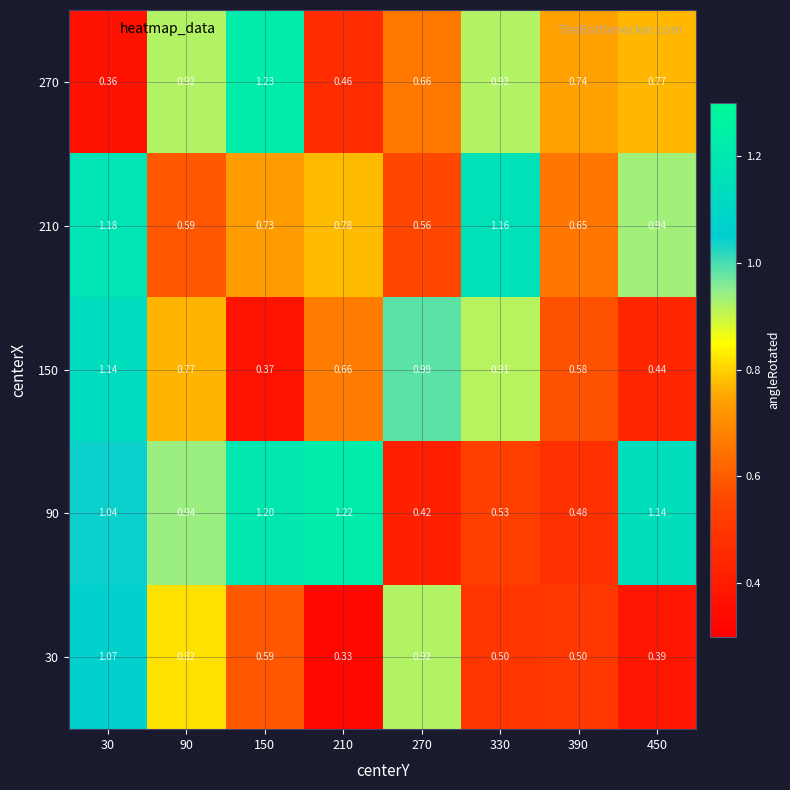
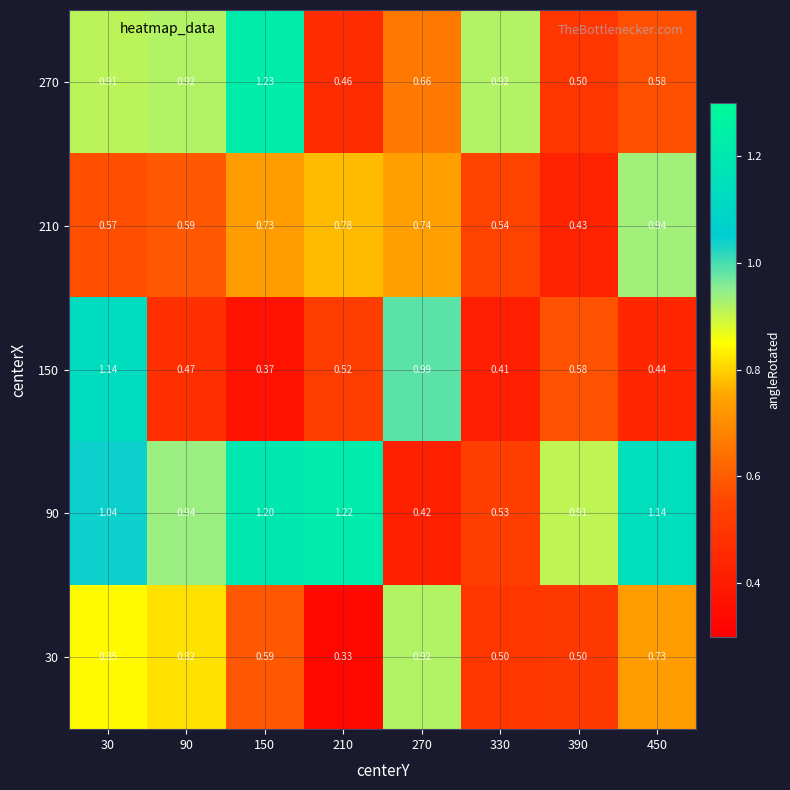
  {
    "270": {
-     "30": 0.36,
+     "30": 0.91,
      "90": 0.92,
      "150": 1.23,
      "210": 0.46,
      "270": 0.66,
      "330": 0.92,
-     "390": 0.74,
-     "450": 0.77
+     "390": 0.50,
+     "450": 0.58
    },
    "210": {
-     "30": 1.18,
+     "30": 0.57,
      "90": 0.59,
      "150": 0.73,
      "210": 0.78,
-     "270": 0.56,
-     "330": 1.16,
-     "390": 0.65,
+     "270": 0.74,
+     "330": 0.54,
+     "390": 0.43,
      "450": 0.94
    },
    "150": {
      "30": 1.14,
-     "90": 0.77,
+     "90": 0.47,
      "150": 0.37,
-     "210": 0.66,
+     "210": 0.52,
      "270": 0.99,
-     "330": 0.91,
+     "330": 0.41,
      "390": 0.58,
      "450": 0.44
    },
    "90": {
      "30": 1.04,
      "90": 0.94,
      "150": 1.20,
      "210": 1.22,
      "270": 0.42,
      "330": 0.53,
-     "390": 0.48,
+     "390": 0.91,
      "450": 1.14
    },
    "30": {
-     "30": 1.07,
+     "30": 0.85,
      "90": 0.82,
      "150": 0.59,
      "210": 0.33,
      "270": 0.92,
      "330": 0.50,
      "390": 0.50,
-     "450": 0.39
+     "450": 0.73
    }
  }
